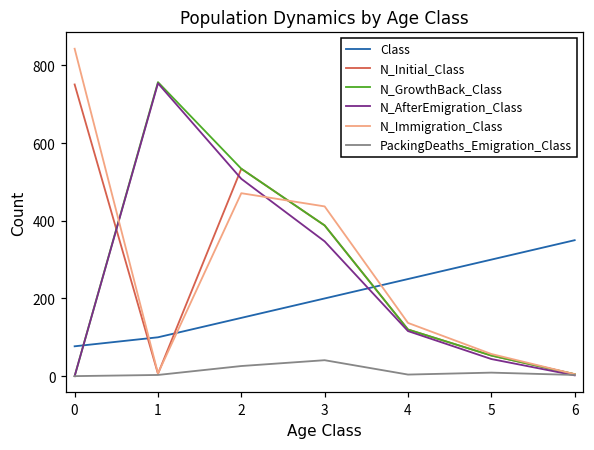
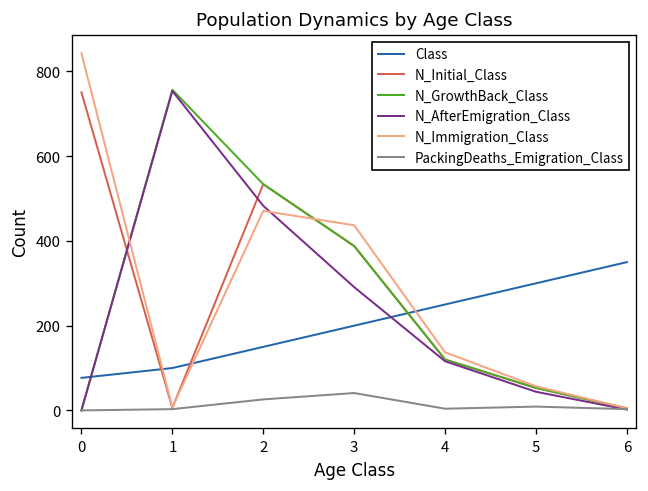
  {
    "Class": {
      "0": 80,
      "1": 100,
      "2": 150,
      "3": 200,
      "4": 250,
      "5": 300,
      "6": 350
    },
    "N_Initial_Class": {
      "0": 750
    },
    "N_AfterEmigration_Class": {
-     "2": 510,
-     "3": 350,
+     "2": 480,
+     "3": 290,
      "5": 40
    },
    "N_Immigration_Class": {
      "0": 840,
      "2": 470,
      "3": 440,
      "4": 140
    },
    "PackingDeaths_Emigration_Class": {
      "2": 30,
      "3": 40,
      "4": 0,
      "5": 10
    }
  }
